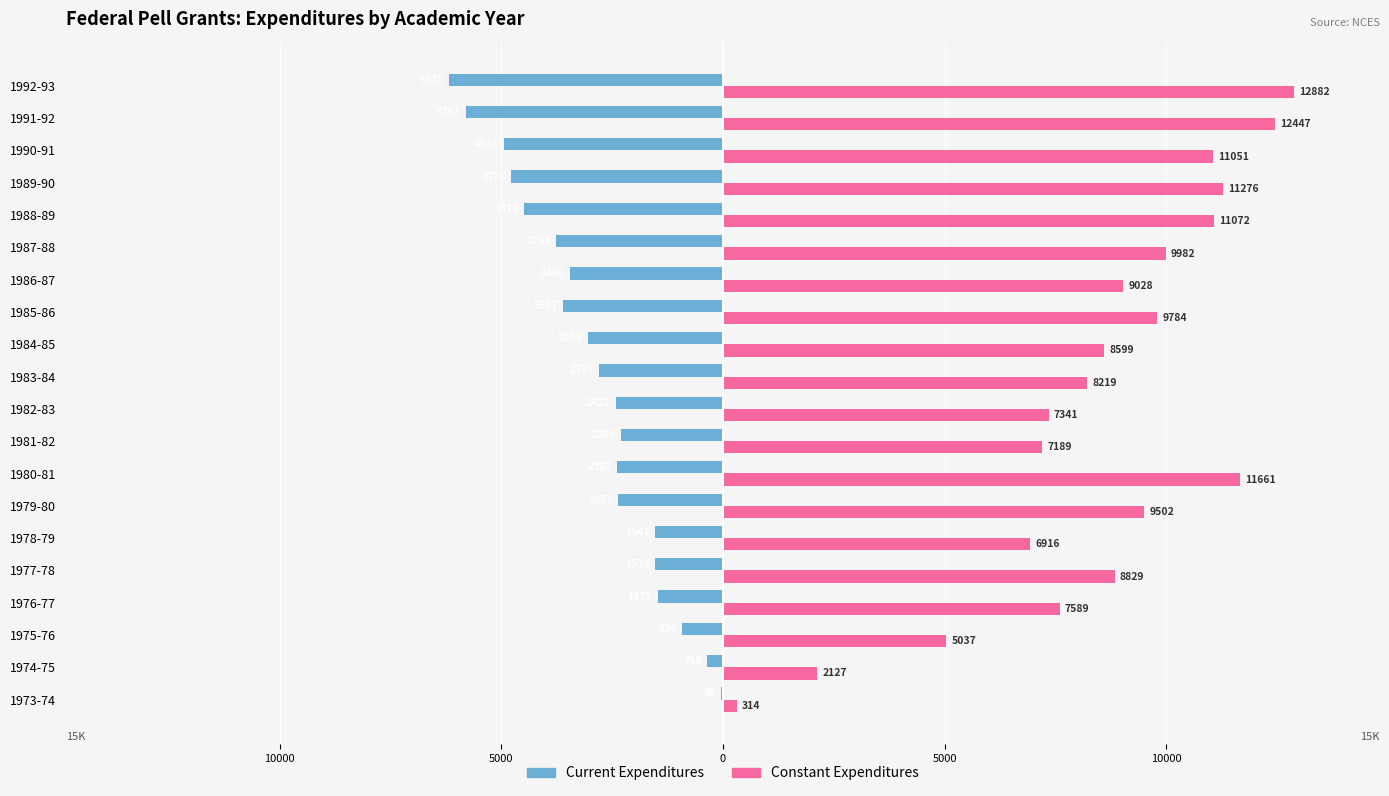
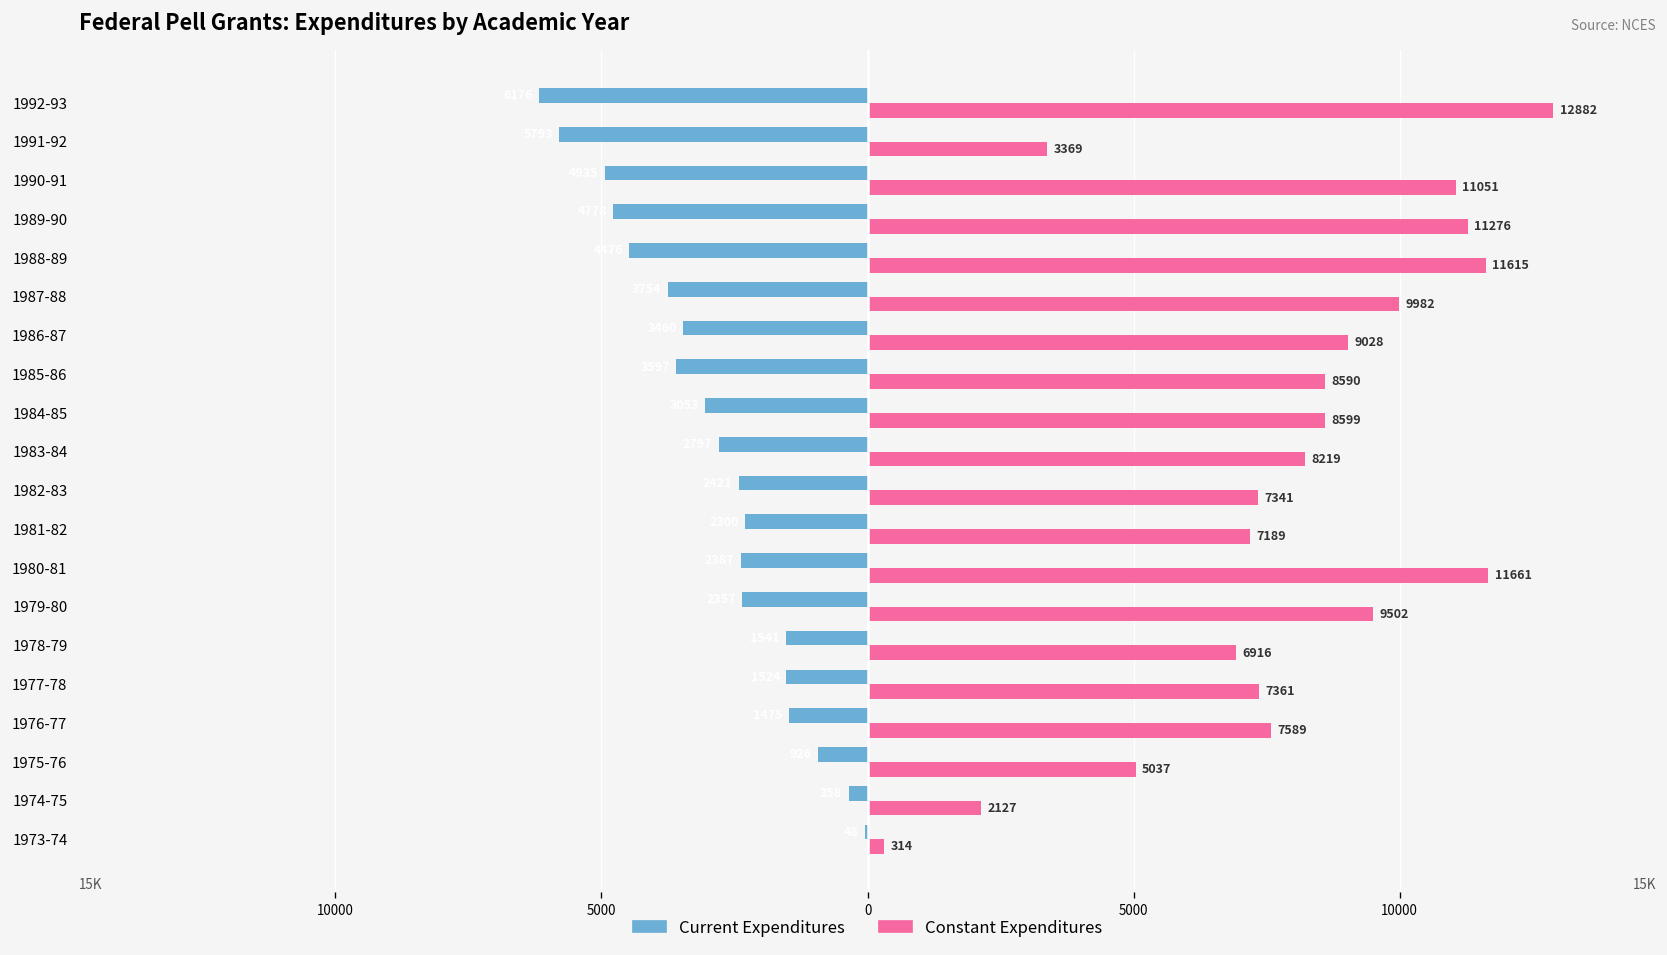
  {
    "Constant Expenditures": {
      "1992-93": 12882,
-     "1991-92": 12447,
+     "1991-92": 3369,
      "1990-91": 11051,
      "1989-90": 11276,
-     "1988-89": 11072,
+     "1988-89": 11615,
      "1987-88": 9982,
      "1986-87": 9028,
-     "1985-86": 9784,
+     "1985-86": 8590,
      "1984-85": 8599,
      "1983-84": 8219,
      "1982-83": 7341,
      "1981-82": 7189,
      "1980-81": 11661,
      "1979-80": 9502,
      "1978-79": 6916,
-     "1977-78": 8829,
+     "1977-78": 7361,
      "1976-77": 7589,
      "1975-76": 5037,
      "1974-75": 2127,
      "1973-74": 314
    }
  }
